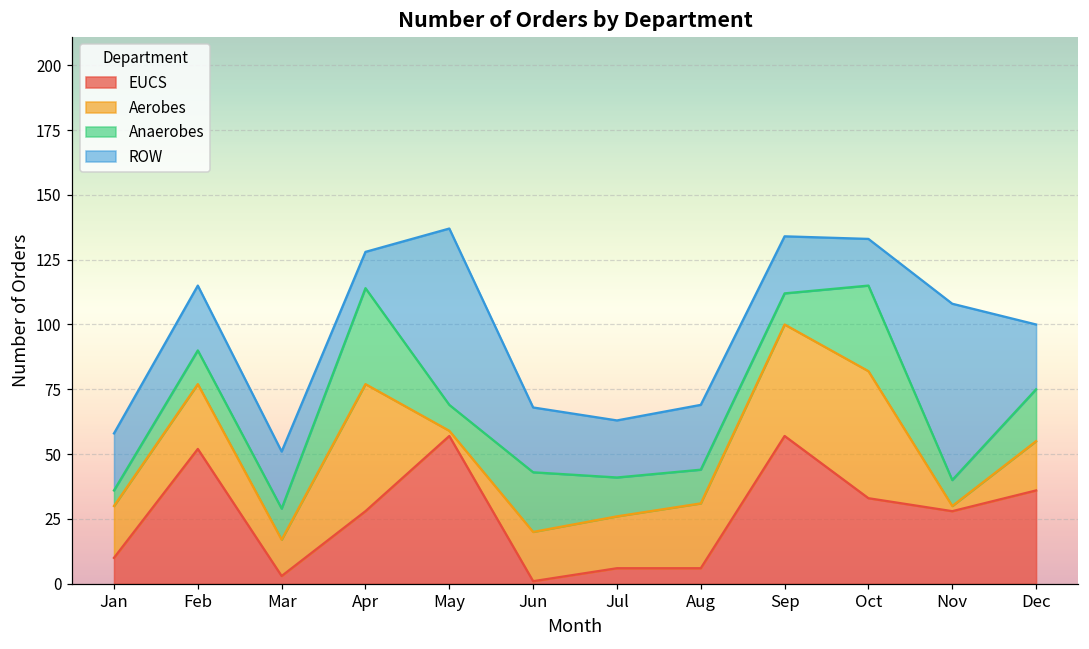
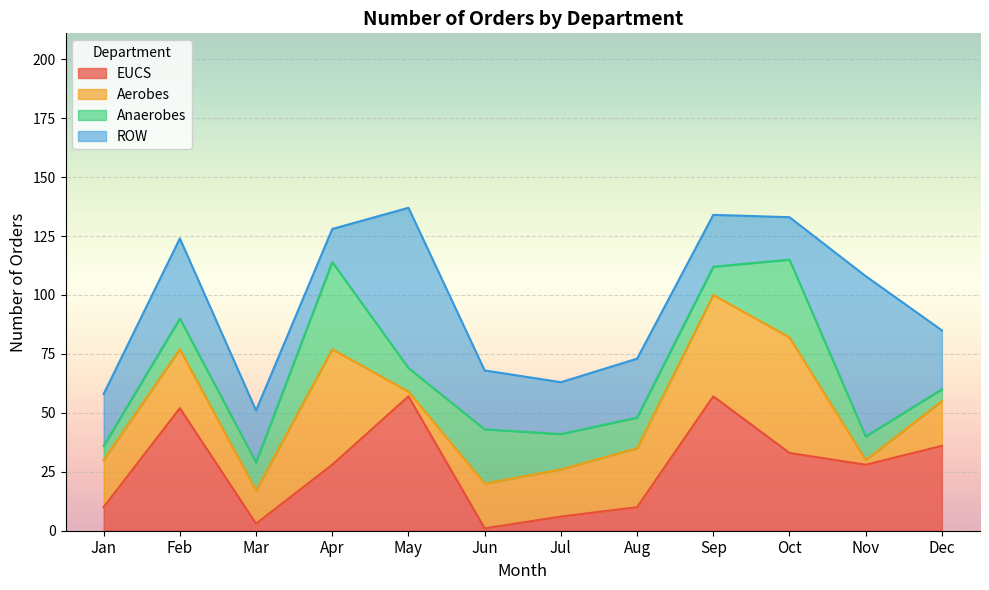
  {
    "EUCS": {
      "Jan": 10,
      "Feb": 52,
      "Mar": 3,
      "Apr": 28,
      "May": 57,
      "Jun": 1,
      "Jul": 6,
-     "Aug": 6,
+     "Aug": 10,
      "Sep": 57,
      "Oct": 33,
      "Nov": 28,
      "Dec": 36
    },
    "Aerobes": {
      "Jan": 20,
      "Feb": 25,
      "Mar": 14,
      "Apr": 49,
      "May": 2,
      "Jun": 19,
      "Jul": 20,
      "Aug": 25,
      "Sep": 43,
      "Oct": 49,
      "Nov": 2,
      "Dec": 19
    },
    "Anaerobes": {
      "Jan": 6,
      "Feb": 13,
      "Mar": 12,
      "Apr": 37,
      "May": 10,
      "Jun": 23,
      "Jul": 15,
      "Aug": 13,
      "Sep": 12,
      "Oct": 33,
      "Nov": 10,
-     "Dec": 20
+     "Dec": 5
    },
    "ROW": {
      "Jan": 22,
-     "Feb": 25,
+     "Feb": 34,
      "Mar": 22,
      "Apr": 14,
      "May": 68,
      "Jun": 25,
      "Jul": 22,
      "Aug": 25,
      "Sep": 22,
      "Oct": 18,
      "Nov": 68,
      "Dec": 25
    }
  }
